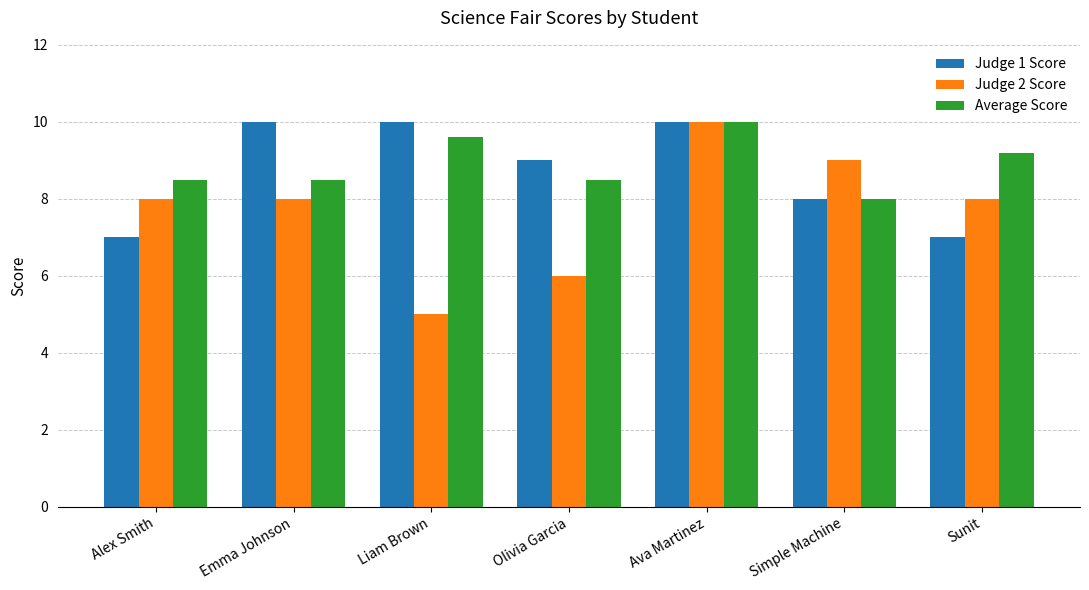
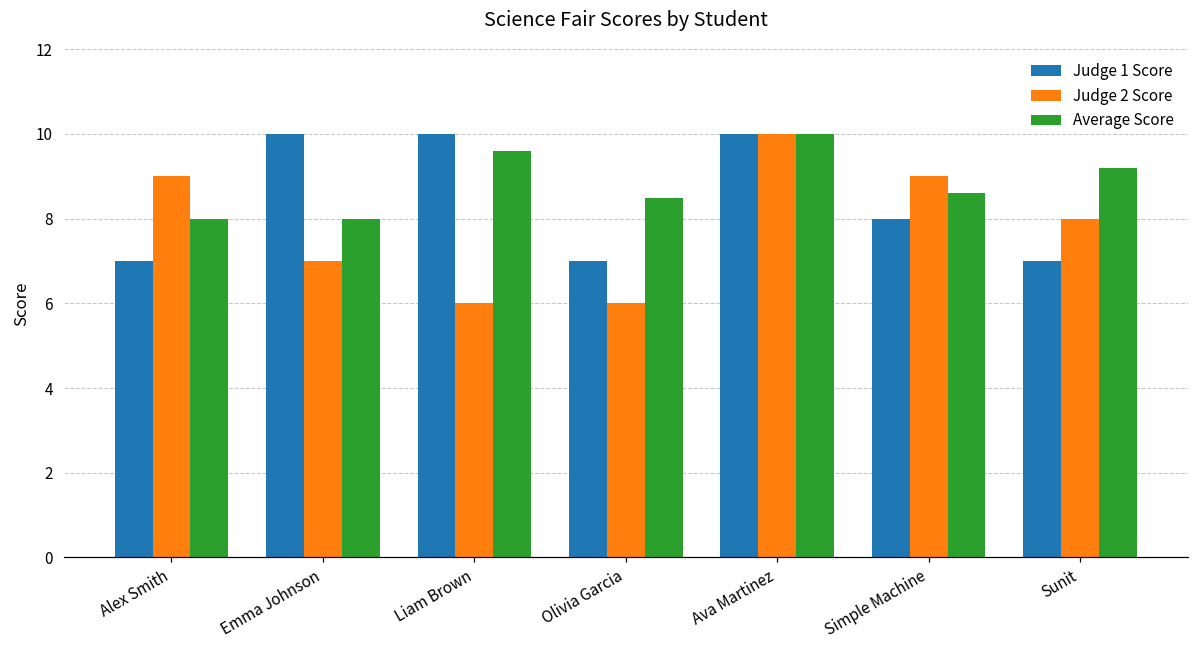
  {
    "Judge 1 Score": {
      "Alex Smith": 7,
      "Emma Johnson": 10,
      "Liam Brown": 10,
-     "Olivia Garcia": 9,
+     "Olivia Garcia": 7,
      "Ava Martinez": 10,
      "Simple Machine": 8,
      "Sunit": 7
    },
    "Judge 2 Score": {
-     "Alex Smith": 8,
-     "Emma Johnson": 8,
-     "Liam Brown": 5,
+     "Alex Smith": 9,
+     "Emma Johnson": 7,
+     "Liam Brown": 6,
      "Olivia Garcia": 6,
      "Ava Martinez": 10,
      "Simple Machine": 9,
      "Sunit": 8
    },
    "Average Score": {
-     "Alex Smith": 8.5,
-     "Emma Johnson": 8.5,
+     "Alex Smith": 8.0,
+     "Emma Johnson": 8.0,
      "Liam Brown": 9.6,
      "Olivia Garcia": 8.5,
      "Ava Martinez": 10.0,
-     "Simple Machine": 8.0,
+     "Simple Machine": 8.6,
      "Sunit": 9.2
    }
  }
